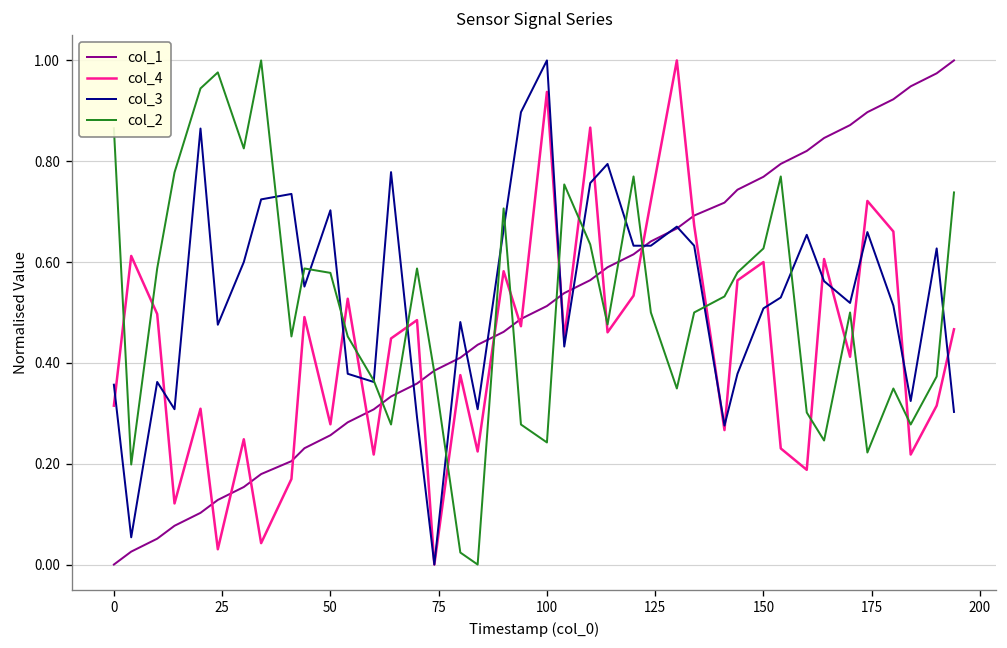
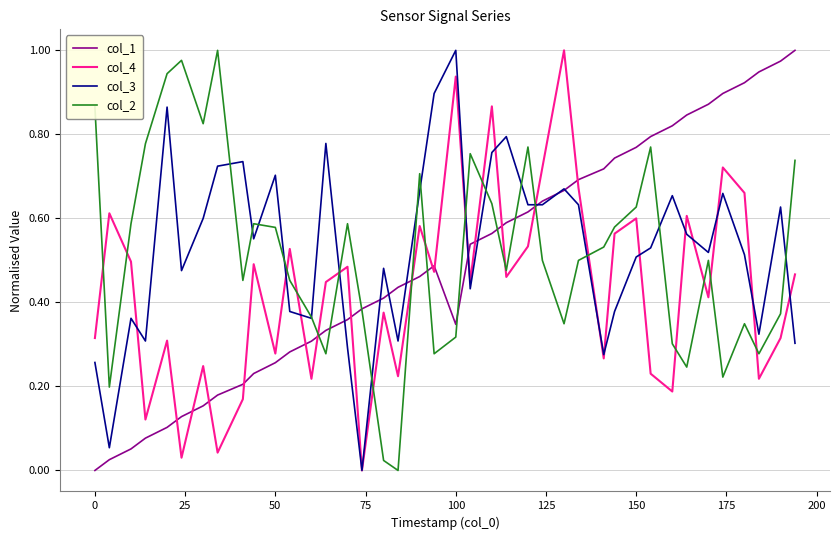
  {
    "col_1": {
      "0": 0.00,
      "50": 0.26,
-     "100": 0.51,
+     "100": 0.35,
      "150": 0.77
    },
    "col_4": {
      "0": 0.32,
      "50": 0.28,
      "100": 0.94,
      "150": 0.60
    },
    "col_3": {
-     "0": 0.36,
+     "0": 0.26,
      "50": 0.70,
      "100": 1.00,
      "150": 0.51
    },
    "col_2": {
      "50": 0.58,
-     "100": 0.24,
+     "100": 0.32,
      "150": 0.63
    }
  }
